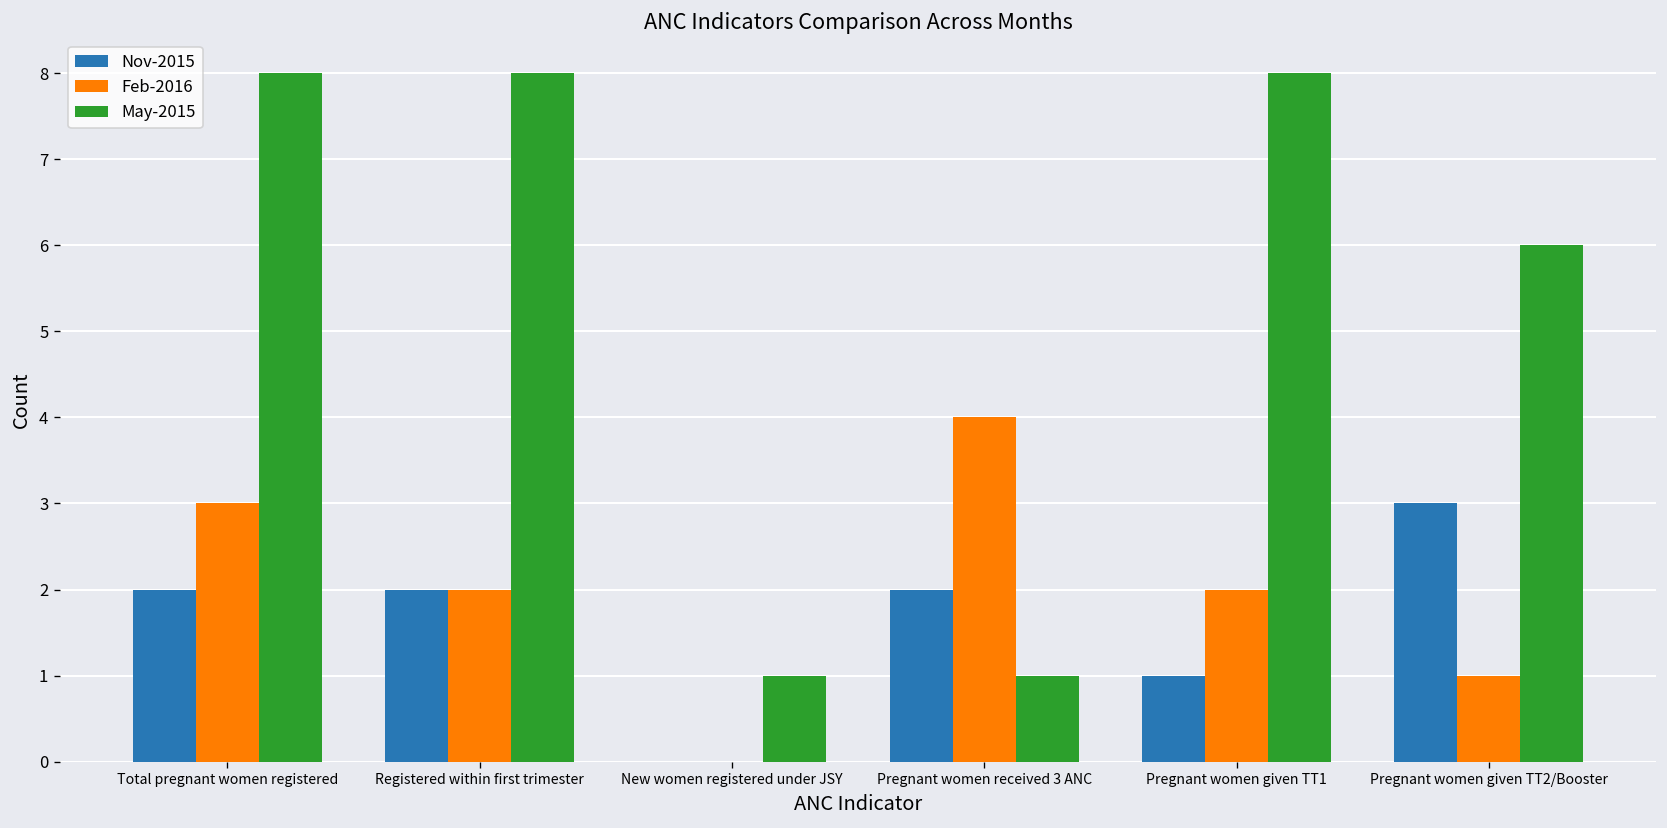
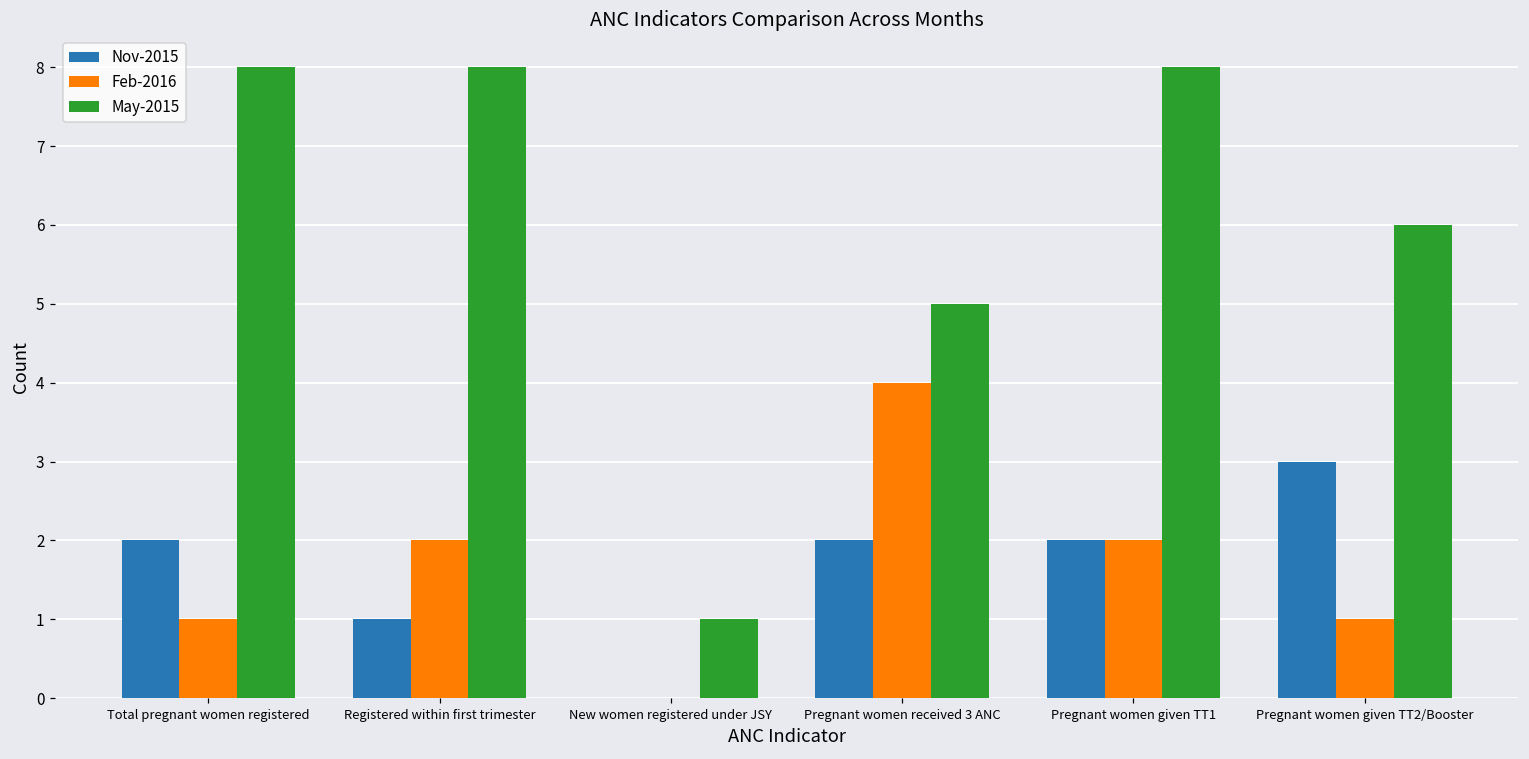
  {
    "Nov-2015": {
      "Total pregnant women registered": 2,
-     "Registered within first trimester": 2,
+     "Registered within first trimester": 1,
      "New women registered under JSY": 0,
      "Pregnant women received 3 ANC": 2,
-     "Pregnant women given TT1": 1,
+     "Pregnant women given TT1": 2,
      "Pregnant women given TT2/Booster": 3
    },
    "Feb-2016": {
-     "Total pregnant women registered": 3,
+     "Total pregnant women registered": 1,
      "Registered within first trimester": 2,
      "New women registered under JSY": 0,
      "Pregnant women received 3 ANC": 4,
      "Pregnant women given TT1": 2,
      "Pregnant women given TT2/Booster": 1
    },
    "May-2015": {
      "Total pregnant women registered": 8,
      "Registered within first trimester": 8,
      "New women registered under JSY": 1,
-     "Pregnant women received 3 ANC": 1,
+     "Pregnant women received 3 ANC": 5,
      "Pregnant women given TT1": 8,
      "Pregnant women given TT2/Booster": 6
    }
  }
